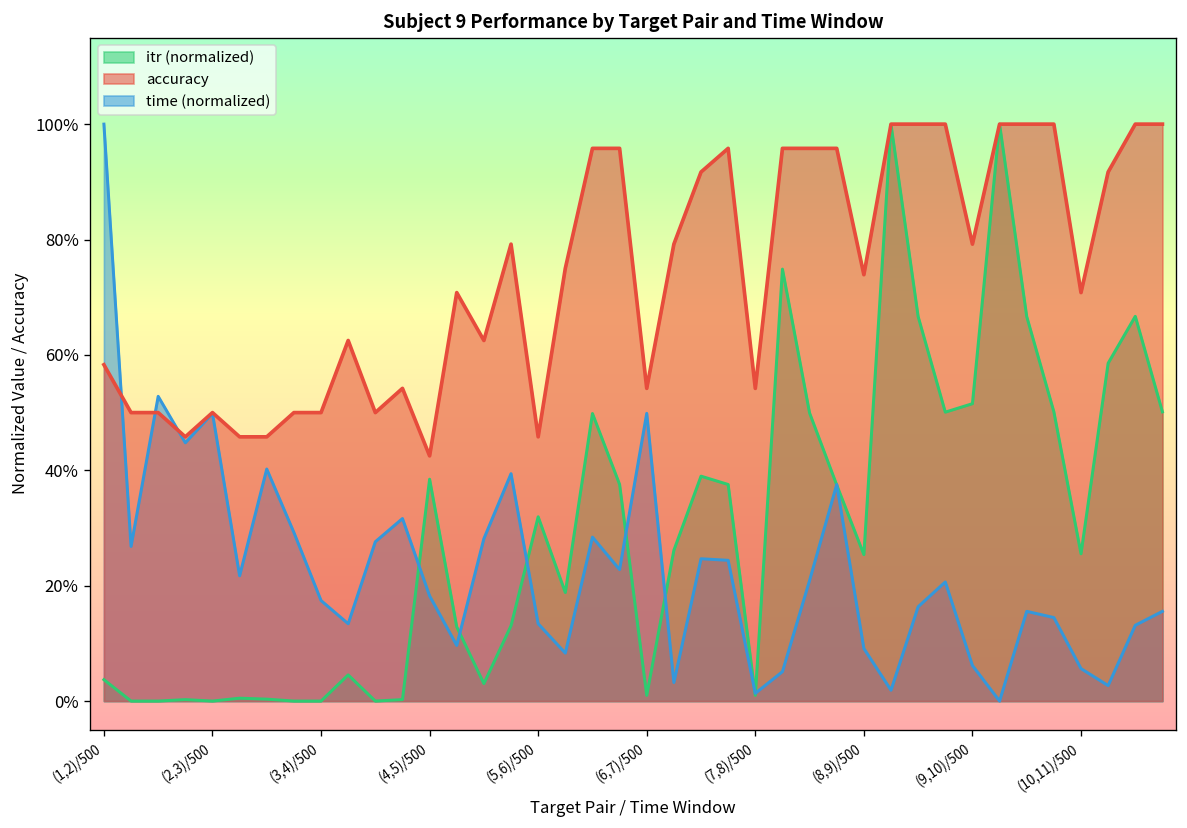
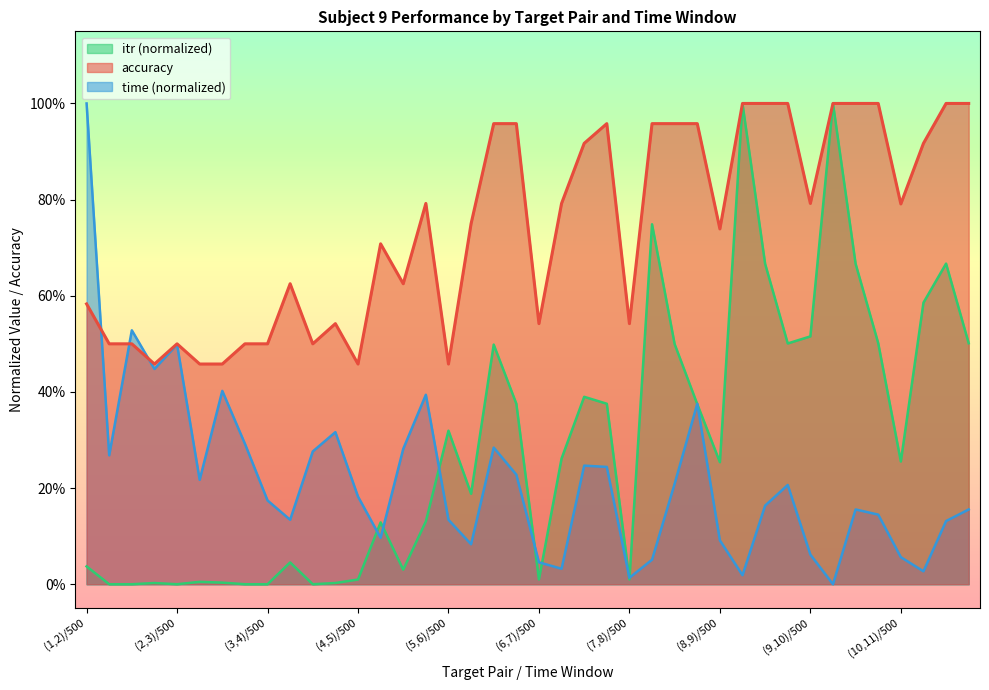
  {
    "itr (normalized)": {
      "(1,2)/500": "4%",
      "(2,3)/500": "0%",
      "(3,4)/500": "0%",
-     "(4,5)/500": "38%",
+     "(4,5)/500": "1%",
      "(5,6)/500": "32%",
      "(6,7)/500": "1%",
      "(8,9)/500": "25%",
      "(9,10)/500": "52%",
      "(10,11)/500": "26%"
    },
    "accuracy": {
      "(1,2)/500": "58%",
      "(3,4)/500": "50%",
-     "(4,5)/500": "43%",
+     "(4,5)/500": "46%",
      "(5,6)/500": "46%",
      "(6,7)/500": "54%",
      "(7,8)/500": "54%",
      "(8,9)/500": "74%",
      "(9,10)/500": "79%",
-     "(10,11)/500": "71%"
+     "(10,11)/500": "79%"
    },
    "time (normalized)": {
      "(1,2)/500": "100%",
      "(3,4)/500": "17%",
      "(4,5)/500": "18%",
      "(5,6)/500": "13%",
-     "(6,7)/500": "50%",
+     "(6,7)/500": "5%",
      "(8,9)/500": "9%",
      "(9,10)/500": "6%",
      "(10,11)/500": "6%"
    }
  }
